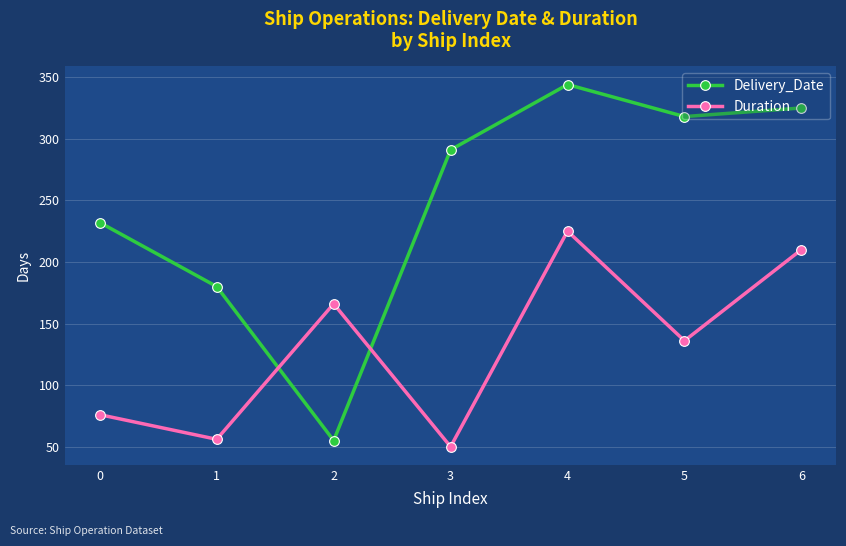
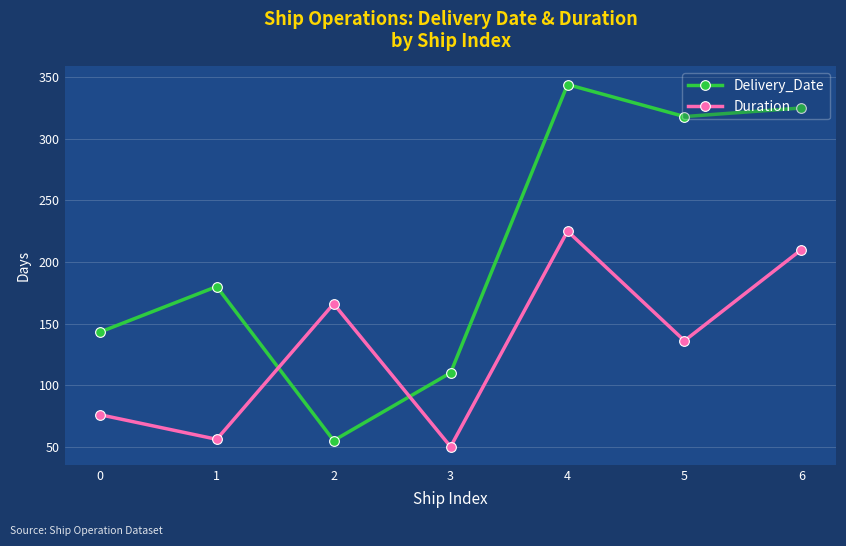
  {
    "Delivery_Date": {
-     "0": 232,
+     "0": 143,
      "1": 180,
      "2": 55,
-     "3": 291,
+     "3": 110,
      "4": 344
    },
    "Duration": {
      "0": 76,
      "1": 56,
      "2": 166,
      "3": 50,
      "4": 225,
      "5": 136,
      "6": 210
    }
  }
